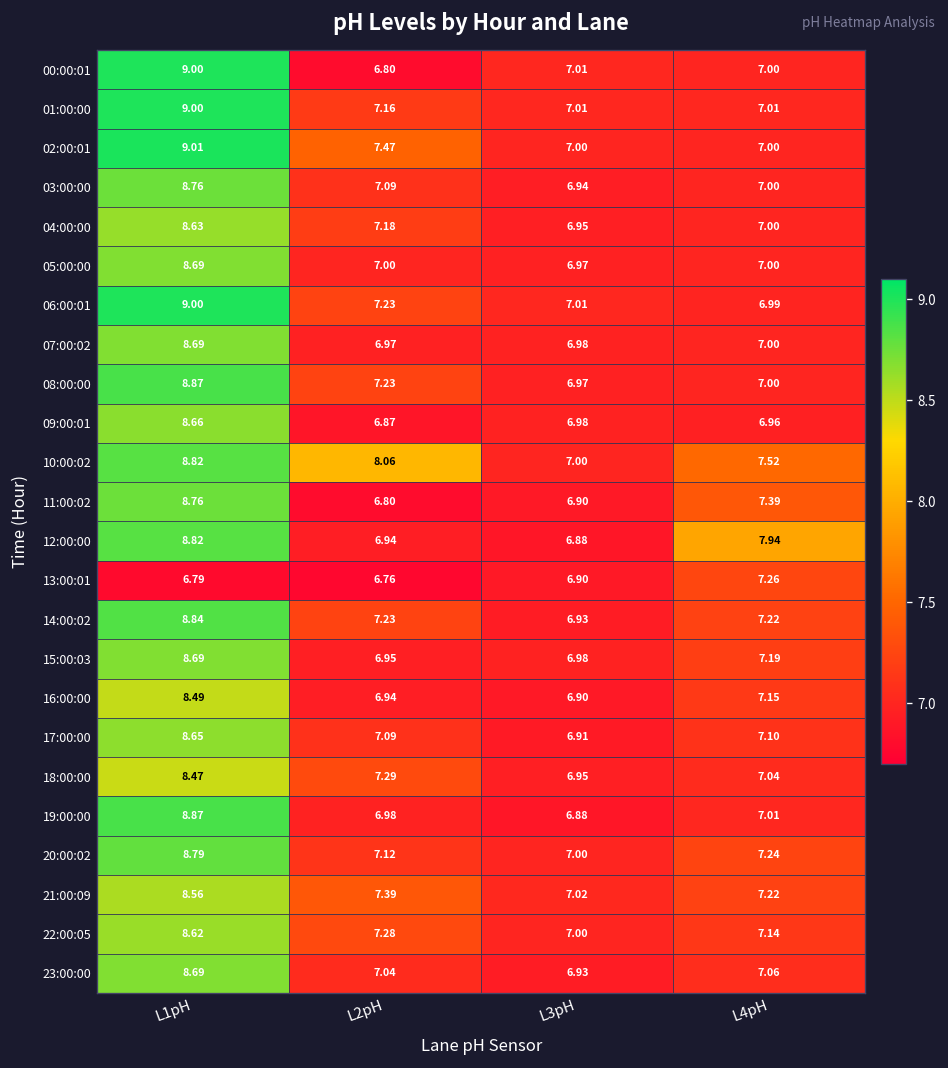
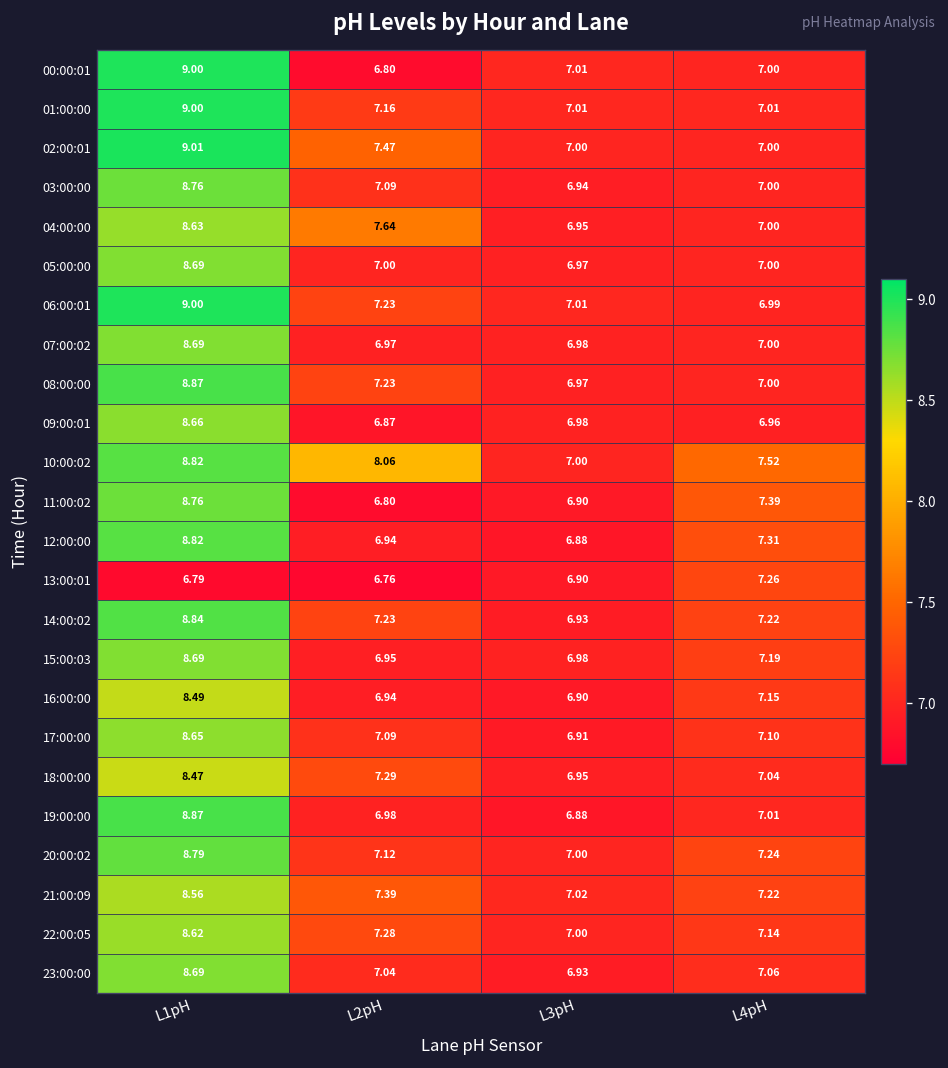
  {
    "00:00:01": {
      "L1pH": 9.00,
      "L2pH": 6.80,
      "L3pH": 7.01,
      "L4pH": 7.00
    },
    "01:00:00": {
      "L1pH": 9.00,
      "L2pH": 7.16,
      "L3pH": 7.01,
      "L4pH": 7.01
    },
    "02:00:01": {
      "L1pH": 9.01,
      "L2pH": 7.47,
      "L3pH": 7.00,
      "L4pH": 7.00
    },
    "03:00:00": {
      "L1pH": 8.76,
      "L2pH": 7.09,
      "L3pH": 6.94,
      "L4pH": 7.00
    },
    "04:00:00": {
      "L1pH": 8.63,
-     "L2pH": 7.18,
+     "L2pH": 7.64,
      "L3pH": 6.95,
      "L4pH": 7.00
    },
    "05:00:00": {
      "L1pH": 8.69,
      "L2pH": 7.00,
      "L3pH": 6.97,
      "L4pH": 7.00
    },
    "06:00:01": {
      "L1pH": 9.00,
      "L2pH": 7.23,
      "L3pH": 7.01,
      "L4pH": 6.99
    },
    "07:00:02": {
      "L1pH": 8.69,
      "L2pH": 6.97,
      "L3pH": 6.98,
      "L4pH": 7.00
    },
    "08:00:00": {
      "L1pH": 8.87,
      "L2pH": 7.23,
      "L3pH": 6.97,
      "L4pH": 7.00
    },
    "09:00:01": {
      "L1pH": 8.66,
      "L2pH": 6.87,
      "L3pH": 6.98,
      "L4pH": 6.96
    },
    "10:00:02": {
      "L1pH": 8.82,
      "L2pH": 8.06,
      "L3pH": 7.00,
      "L4pH": 7.52
    },
    "11:00:02": {
      "L1pH": 8.76,
      "L2pH": 6.80,
      "L3pH": 6.90,
      "L4pH": 7.39
    },
    "12:00:00": {
      "L1pH": 8.82,
      "L2pH": 6.94,
      "L3pH": 6.88,
-     "L4pH": 7.94
+     "L4pH": 7.31
    },
    "13:00:01": {
      "L1pH": 6.79,
      "L2pH": 6.76,
      "L3pH": 6.90,
      "L4pH": 7.26
    },
    "14:00:02": {
      "L1pH": 8.84,
      "L2pH": 7.23,
      "L3pH": 6.93,
      "L4pH": 7.22
    },
    "15:00:03": {
      "L1pH": 8.69,
      "L2pH": 6.95,
      "L3pH": 6.98,
      "L4pH": 7.19
    },
    "16:00:00": {
      "L1pH": 8.49,
      "L2pH": 6.94,
      "L3pH": 6.90,
      "L4pH": 7.15
    },
    "17:00:00": {
      "L1pH": 8.65,
      "L2pH": 7.09,
      "L3pH": 6.91,
      "L4pH": 7.10
    },
    "18:00:00": {
      "L1pH": 8.47,
      "L2pH": 7.29,
      "L3pH": 6.95,
      "L4pH": 7.04
    },
    "19:00:00": {
      "L1pH": 8.87,
      "L2pH": 6.98,
      "L3pH": 6.88,
      "L4pH": 7.01
    },
    "20:00:02": {
      "L1pH": 8.79,
      "L2pH": 7.12,
      "L3pH": 7.00,
      "L4pH": 7.24
    },
    "21:00:09": {
      "L1pH": 8.56,
      "L2pH": 7.39,
      "L3pH": 7.02,
      "L4pH": 7.22
    },
    "22:00:05": {
      "L1pH": 8.62,
      "L2pH": 7.28,
      "L3pH": 7.00,
      "L4pH": 7.14
    },
    "23:00:00": {
      "L1pH": 8.69,
      "L2pH": 7.04,
      "L3pH": 6.93,
      "L4pH": 7.06
    }
  }
